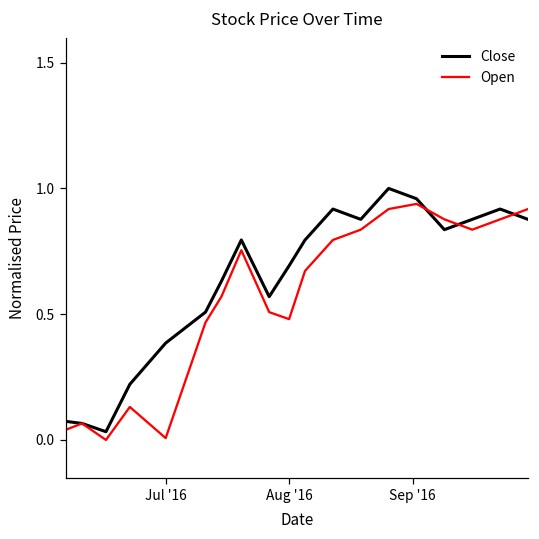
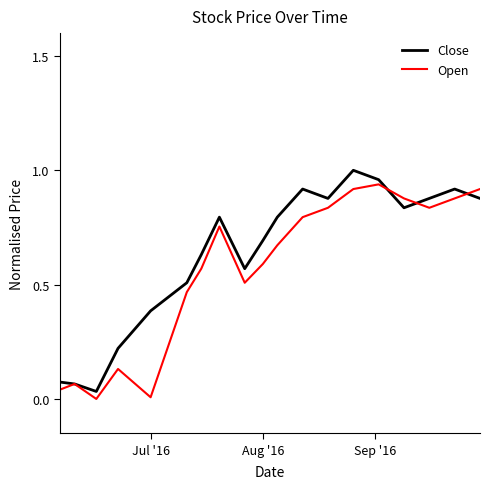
  {
    "Close": {
      "Jul '16": 0.39,
      "Aug '16": 0.69
    },
    "Open": {
      "Jul '16": 0.01,
-     "Aug '16": 0.48
+     "Aug '16": 0.59
    }
  }
